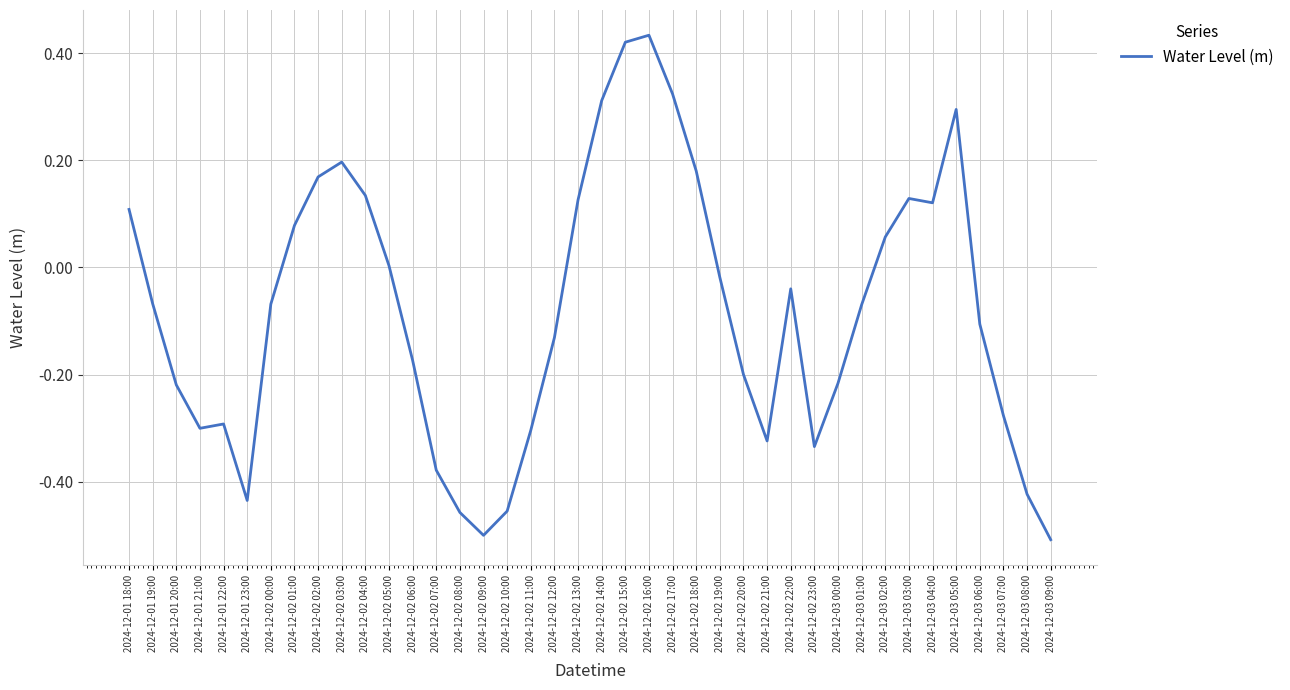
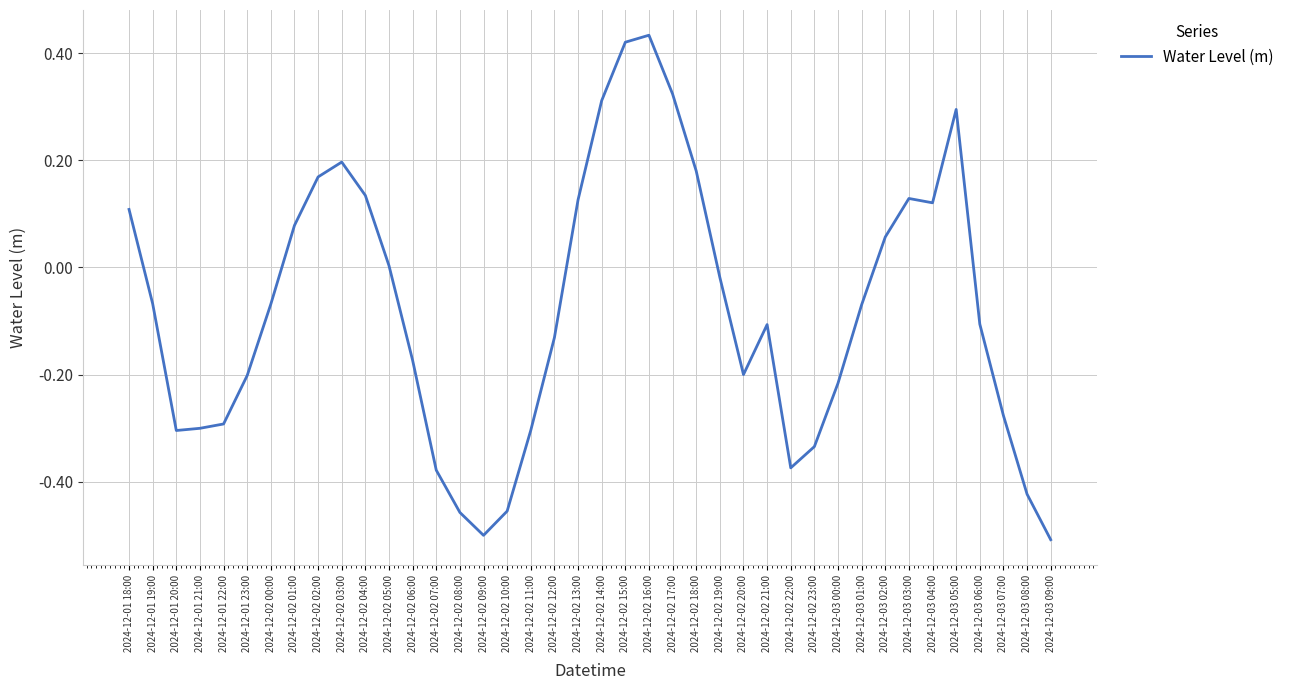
  {
    "2024-12-01 18:00": 0.11,
    "2024-12-01 19:00": -0.07,
-   "2024-12-01 20:00": -0.22,
+   "2024-12-01 20:00": -0.30,
    "2024-12-01 21:00": -0.30,
    "2024-12-01 22:00": -0.29,
-   "2024-12-01 23:00": -0.43,
+   "2024-12-01 23:00": -0.20,
    "2024-12-02 00:00": -0.07,
    "2024-12-02 01:00": 0.08,
    "2024-12-02 02:00": 0.17,
    "2024-12-02 03:00": 0.20,
    "2024-12-02 04:00": 0.13,
    "2024-12-02 05:00": 0.00,
    "2024-12-02 06:00": -0.17,
    "2024-12-02 07:00": -0.38,
    "2024-12-02 08:00": -0.46,
    "2024-12-02 09:00": -0.50,
    "2024-12-02 10:00": -0.45,
    "2024-12-02 11:00": -0.30,
    "2024-12-02 12:00": -0.13,
    "2024-12-02 13:00": 0.13,
    "2024-12-02 14:00": 0.31,
    "2024-12-02 15:00": 0.42,
    "2024-12-02 16:00": 0.43,
    "2024-12-02 17:00": 0.32,
    "2024-12-02 18:00": 0.18,
    "2024-12-02 19:00": -0.02,
    "2024-12-02 20:00": -0.20,
-   "2024-12-02 21:00": -0.32,
-   "2024-12-02 22:00": -0.04,
+   "2024-12-02 21:00": -0.11,
+   "2024-12-02 22:00": -0.37,
    "2024-12-02 23:00": -0.33,
    "2024-12-03 00:00": -0.22,
    "2024-12-03 01:00": -0.07,
    "2024-12-03 02:00": 0.06,
    "2024-12-03 03:00": 0.13,
    "2024-12-03 04:00": 0.12,
    "2024-12-03 05:00": 0.29,
    "2024-12-03 06:00": -0.11,
    "2024-12-03 07:00": -0.28,
    "2024-12-03 08:00": -0.42,
    "2024-12-03 09:00": -0.51
  }
